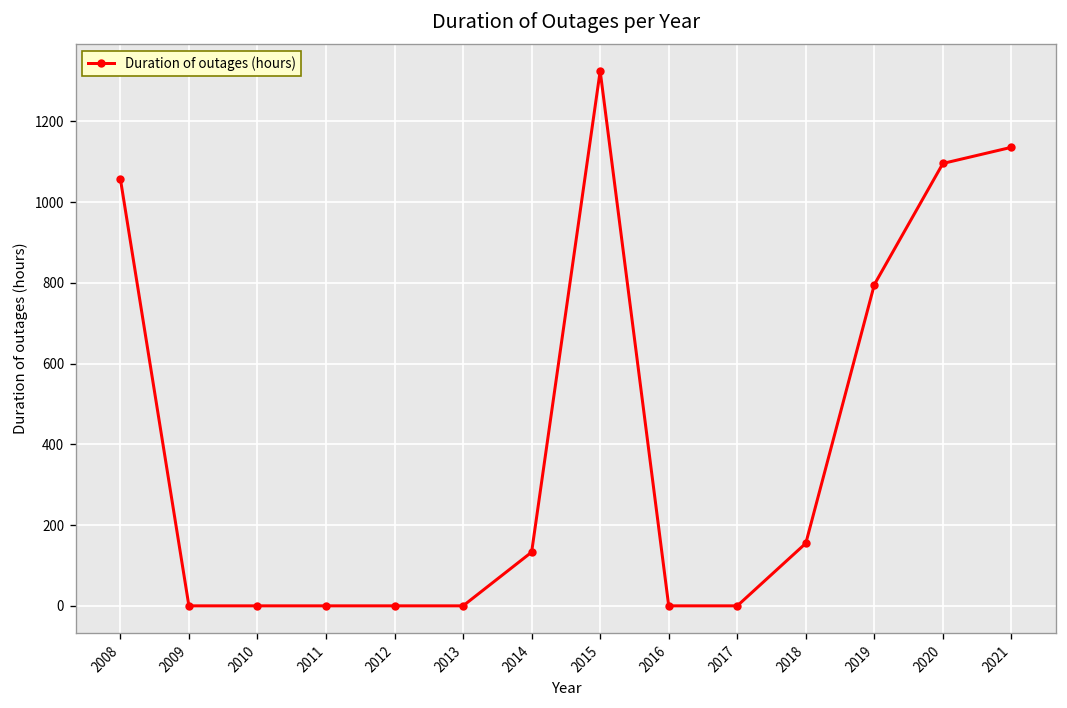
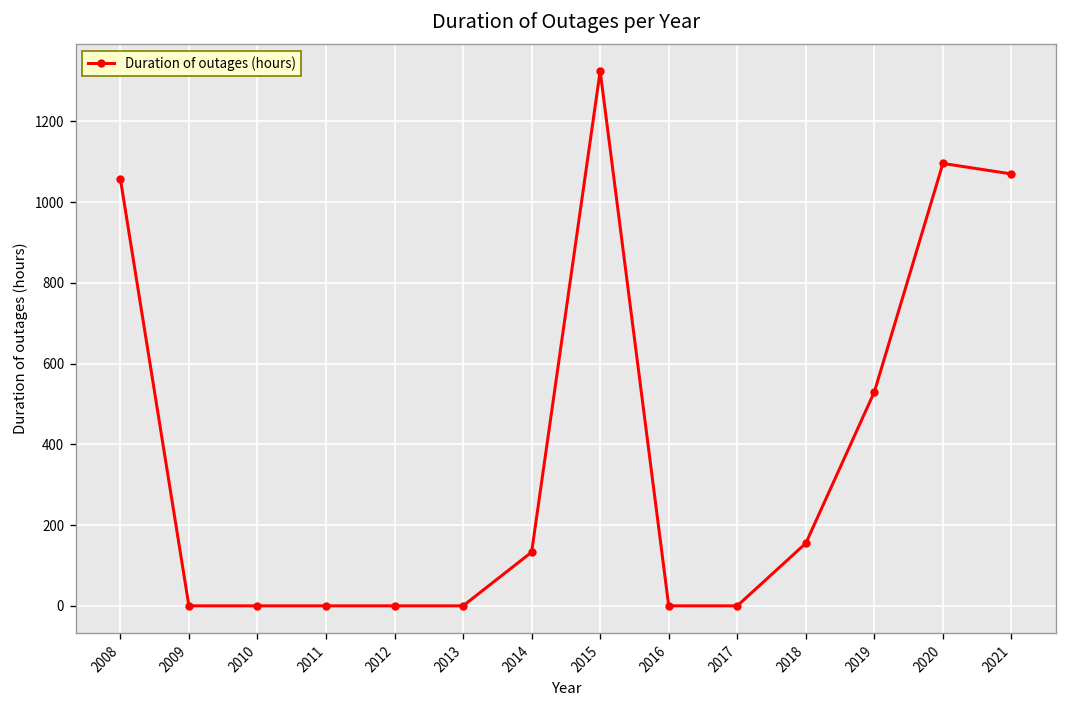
  {
    "2008": 1060,
    "2009": 0,
    "2010": 0,
    "2011": 0,
    "2012": 0,
    "2013": 0,
    "2014": 130,
    "2015": 1330,
    "2016": 0,
    "2017": 0,
    "2018": 160,
-   "2019": 800,
+   "2019": 530,
    "2020": 1100,
-   "2021": 1140
+   "2021": 1070
  }
